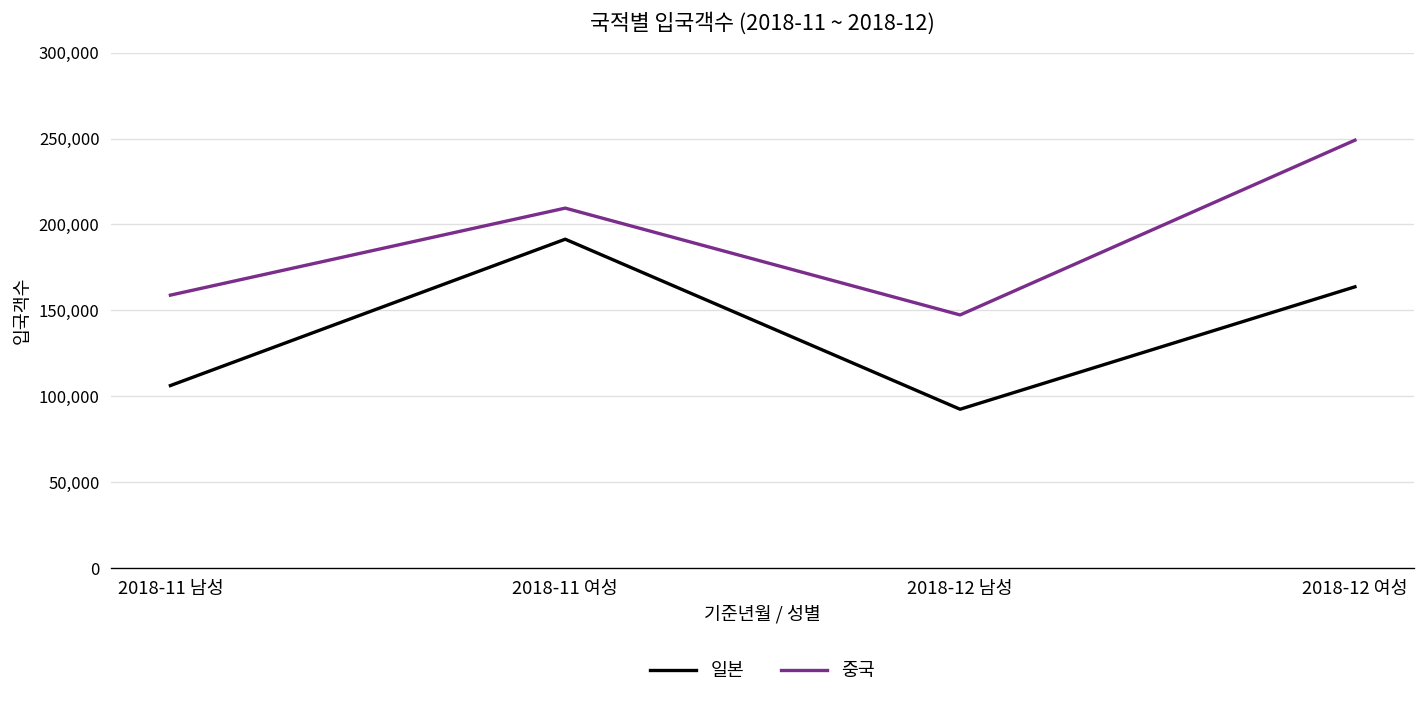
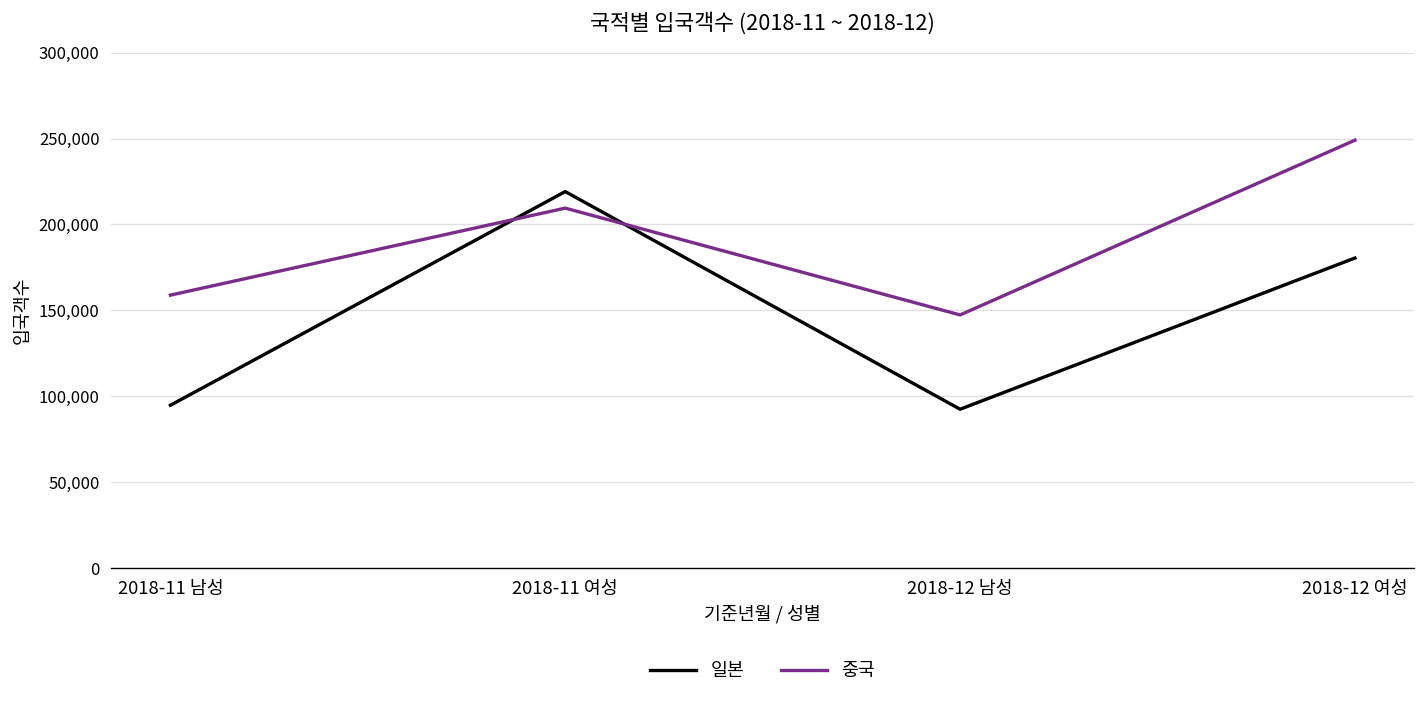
  {
    "일본": {
-     "2018-11 남성": "106,000",
-     "2018-11 여성": "191,000",
+     "2018-11 남성": "95,000",
+     "2018-11 여성": "219,000",
      "2018-12 남성": "93,000",
-     "2018-12 여성": "164,000"
+     "2018-12 여성": "181,000"
    },
    "중국": {
      "2018-11 남성": "159,000",
      "2018-11 여성": "210,000",
      "2018-12 남성": "147,000",
      "2018-12 여성": "249,000"
    }
  }
